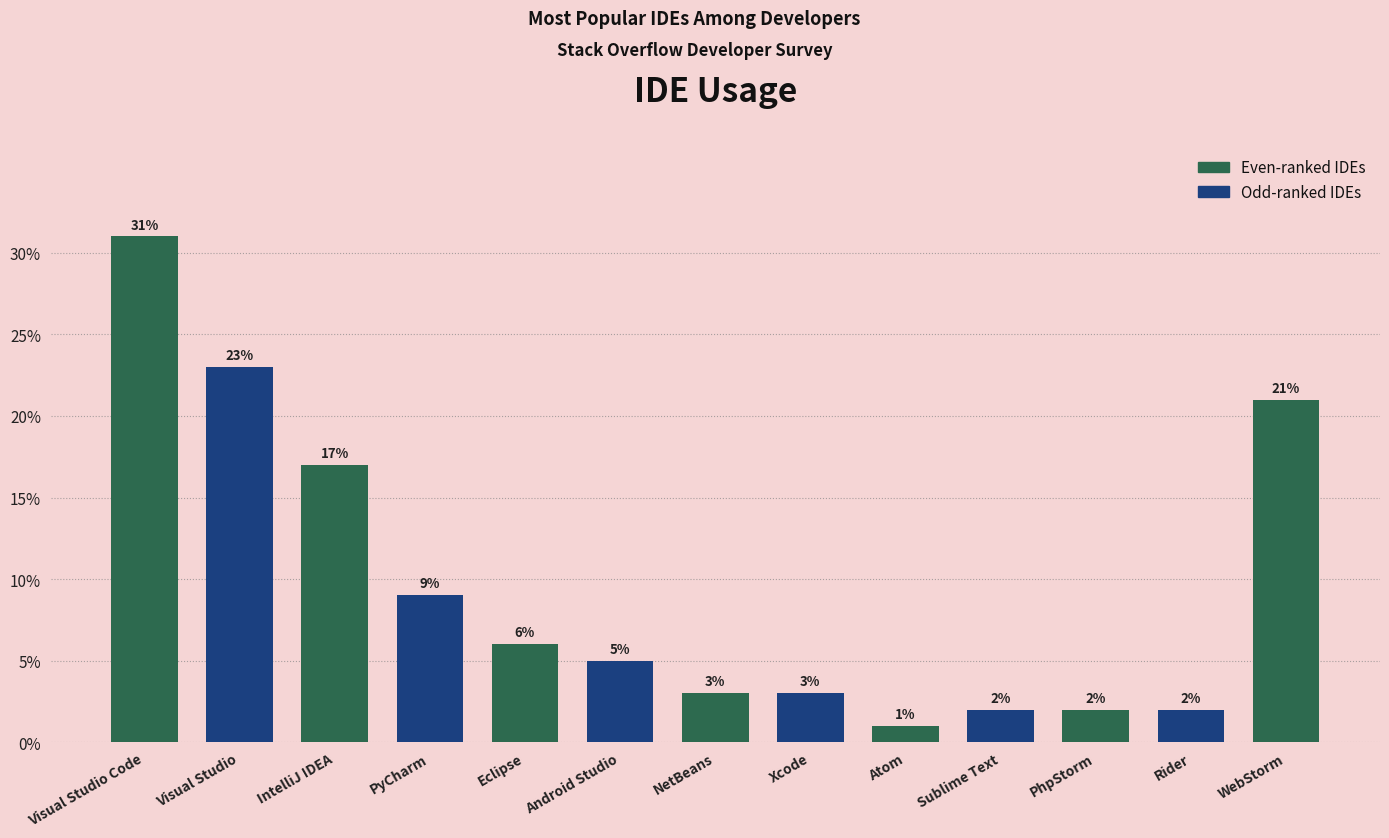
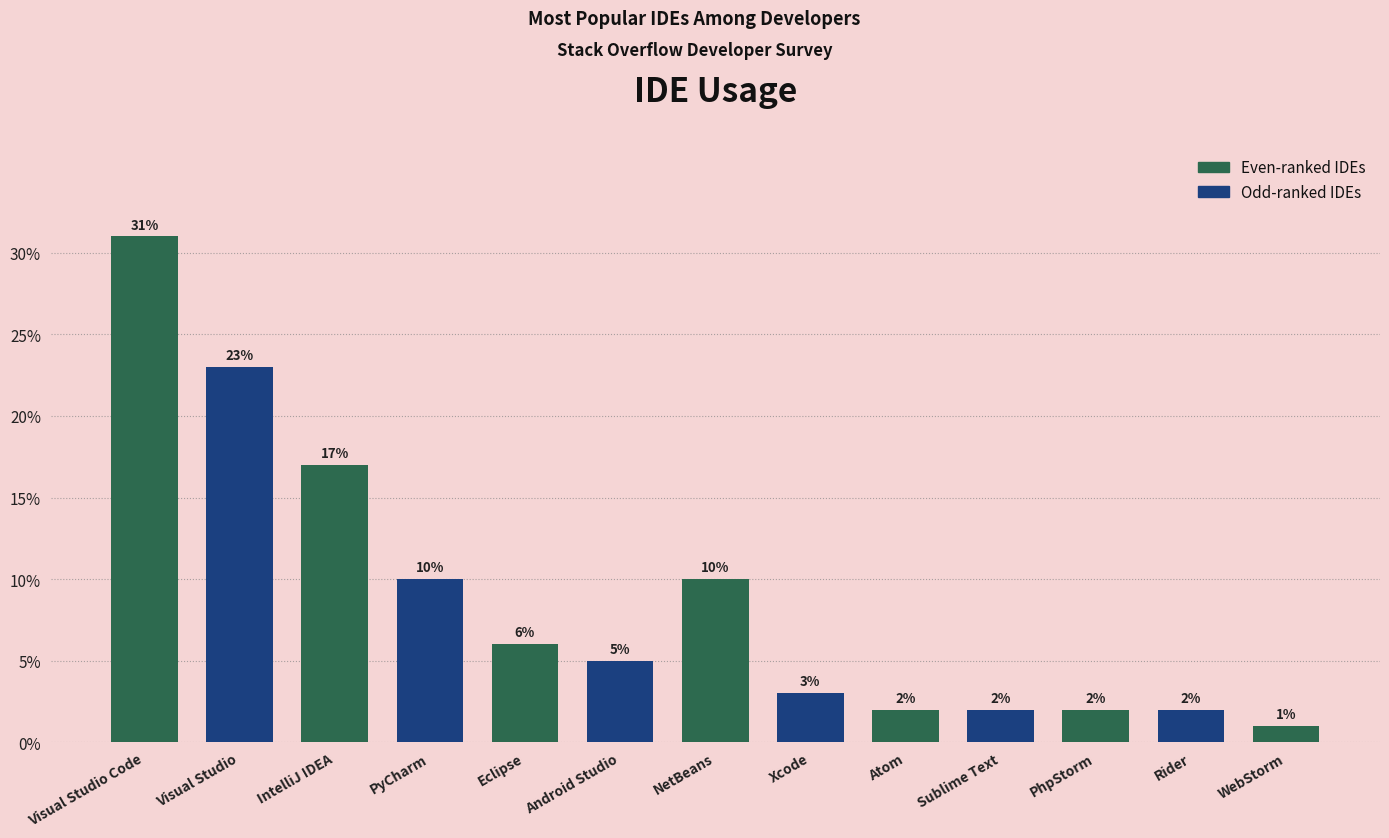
  {
    "Visual Studio Code": "31%",
    "Visual Studio": "23%",
    "IntelliJ IDEA": "17%",
-   "PyCharm": "9%",
+   "PyCharm": "10%",
    "Eclipse": "6%",
    "Android Studio": "5%",
-   "NetBeans": "3%",
+   "NetBeans": "10%",
    "Xcode": "3%",
-   "Atom": "1%",
+   "Atom": "2%",
    "Sublime Text": "2%",
    "PhpStorm": "2%",
    "Rider": "2%",
-   "WebStorm": "21%"
+   "WebStorm": "1%"
  }
